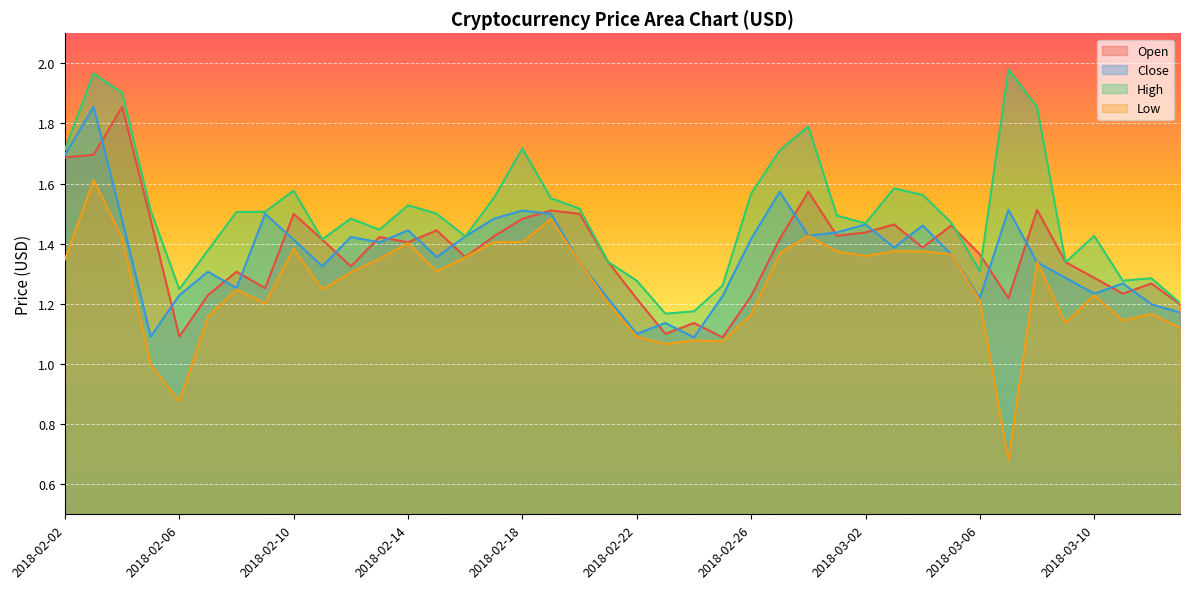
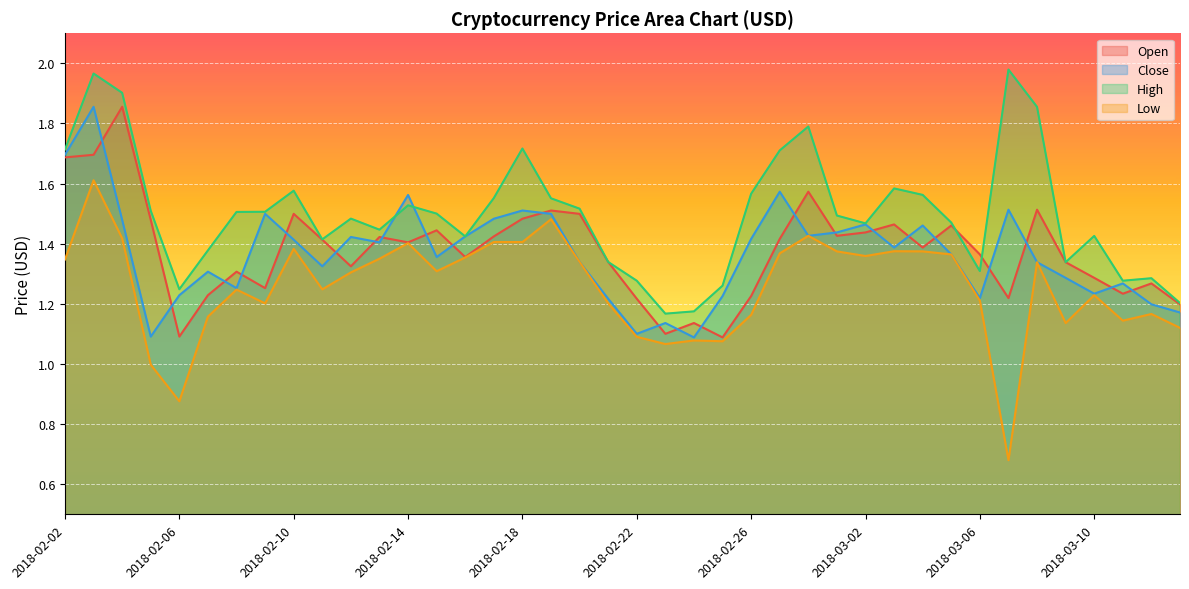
  {
    "Close": {
      "2018-02-02": 1.70,
      "2018-02-06": 1.23,
      "2018-02-10": 1.41,
-     "2018-02-14": 1.44,
+     "2018-02-14": 1.56,
      "2018-02-18": 1.51,
      "2018-02-22": 1.10,
      "2018-02-26": 1.42,
      "2018-03-06": 1.22
    },
    "High": {
      "2018-02-02": 1.71,
      "2018-02-06": 1.25,
      "2018-02-10": 1.58,
      "2018-02-14": 1.53,
      "2018-02-18": 1.72,
      "2018-02-22": 1.28,
      "2018-02-26": 1.57,
      "2018-03-06": 1.31,
      "2018-03-10": 1.43
    }
  }
